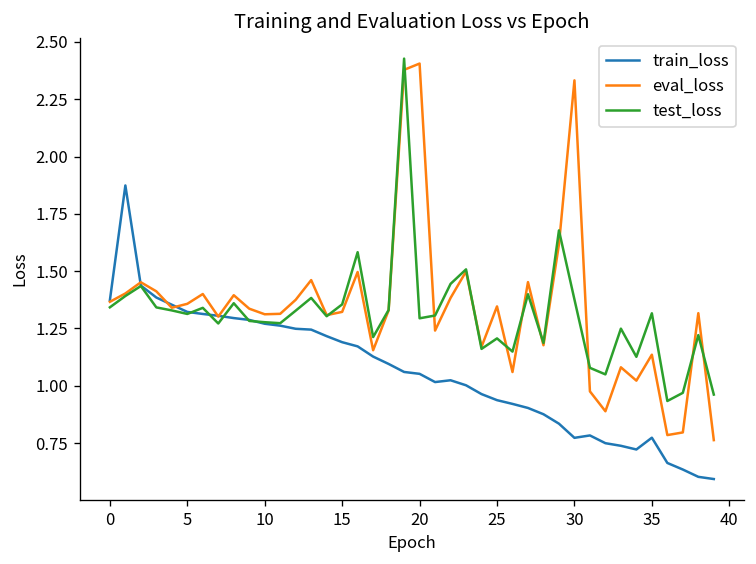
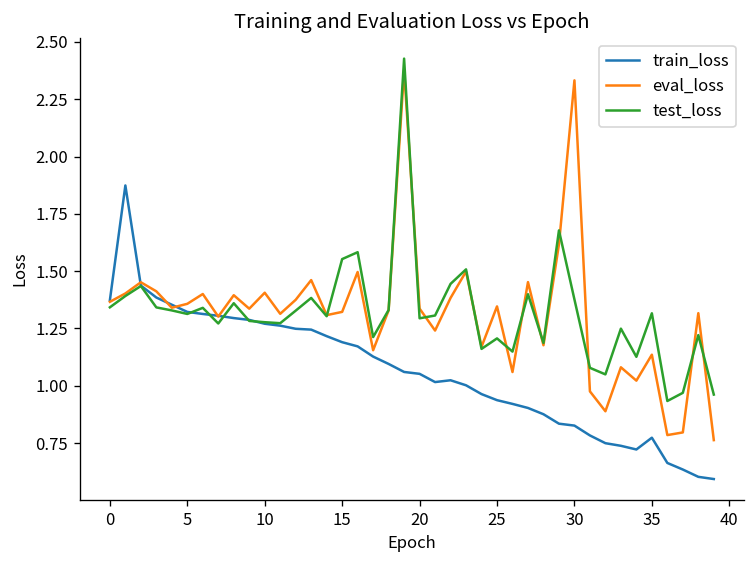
  {
    "train_loss": {
      "15": 1.19,
      "20": 1.05,
      "25": 0.94,
-     "30": 0.77,
+     "30": 0.83,
      "35": 0.77
    },
    "eval_loss": {
      "5": 1.36,
-     "10": 1.31,
+     "10": 1.41,
      "15": 1.32,
-     "20": 2.41,
+     "20": 1.34,
      "25": 1.35,
      "30": 2.33,
      "35": 1.14
    },
    "test_loss": {
      "0": 1.34,
-     "15": 1.36,
+     "15": 1.55,
      "20": 1.29,
      "25": 1.21,
      "30": 1.38,
      "35": 1.32
    }
  }
